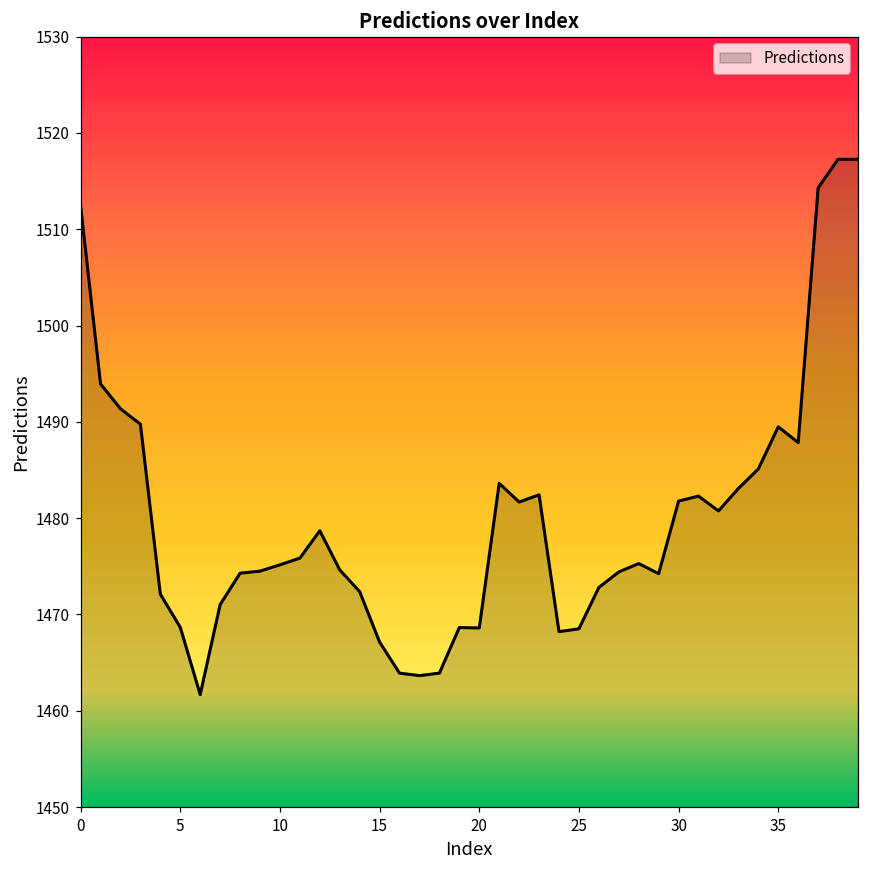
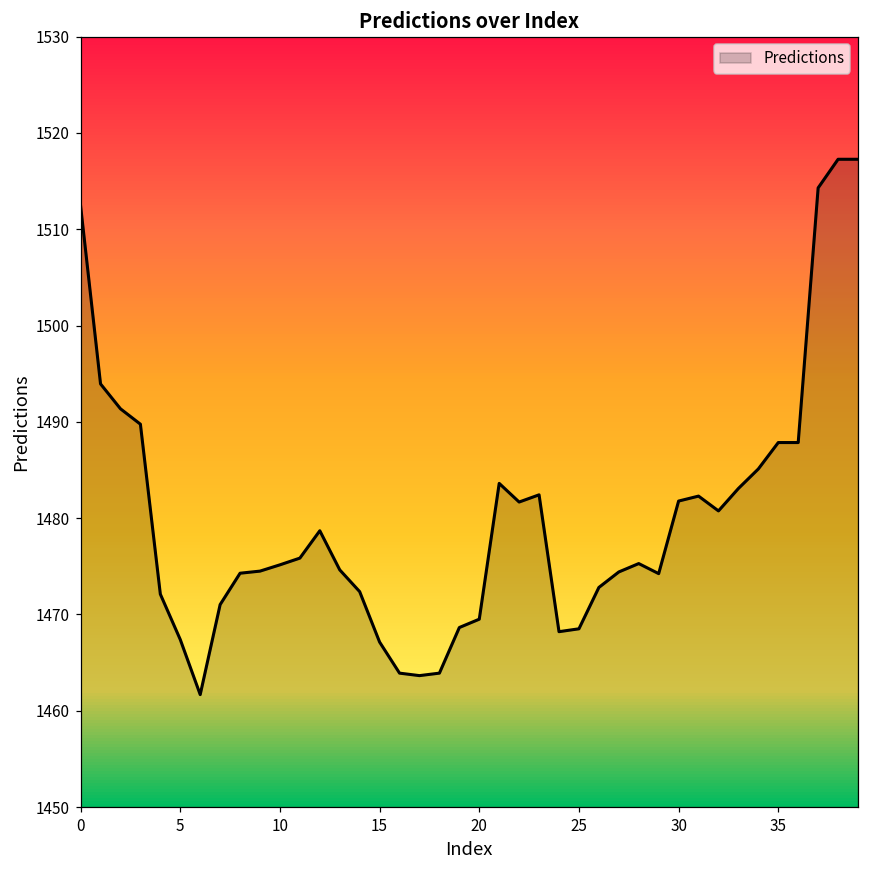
  {
    "0": 1512,
-   "5": 1469,
+   "5": 1467,
    "10": 1475,
    "15": 1467,
-   "20": 1469,
+   "20": 1470,
    "25": 1469,
    "30": 1482,
-   "35": 1489
+   "35": 1488
  }
